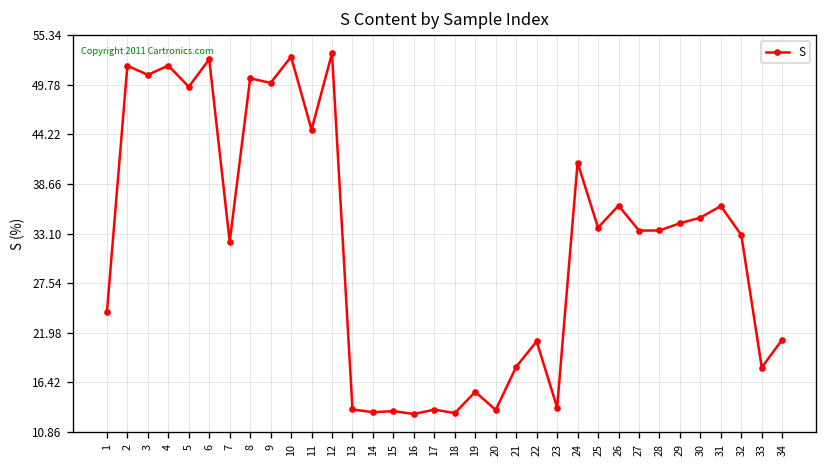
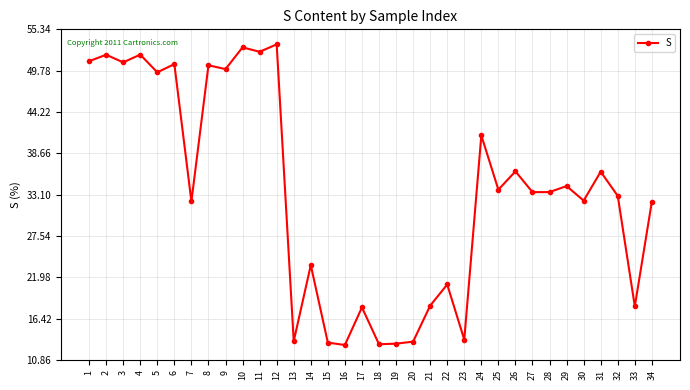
  {
-   "1": 24,
+   "1": 51,
    "2": 52,
    "3": 51,
    "4": 52,
    "5": 50,
-   "6": 53,
+   "6": 51,
    "7": 32,
    "8": 51,
    "9": 50,
    "10": 53,
-   "11": 45,
+   "11": 52,
    "12": 53,
    "13": 13,
-   "14": 13,
+   "14": 24,
    "15": 13,
    "16": 13,
-   "17": 13,
+   "17": 18,
    "18": 13,
-   "19": 15,
+   "19": 13,
    "20": 13,
    "21": 18,
    "22": 21,
    "23": 14,
    "24": 41,
    "25": 34,
    "26": 36,
    "27": 33,
    "28": 33,
    "29": 34,
-   "30": 35,
+   "30": 32,
    "31": 36,
    "32": 33,
    "33": 18,
-   "34": 21
+   "34": 32
  }
